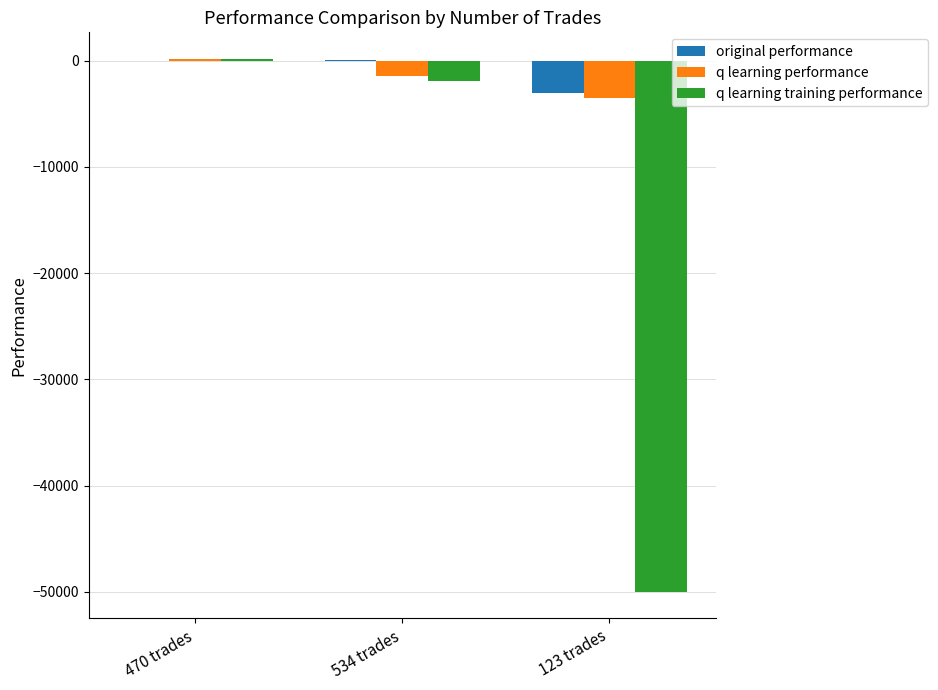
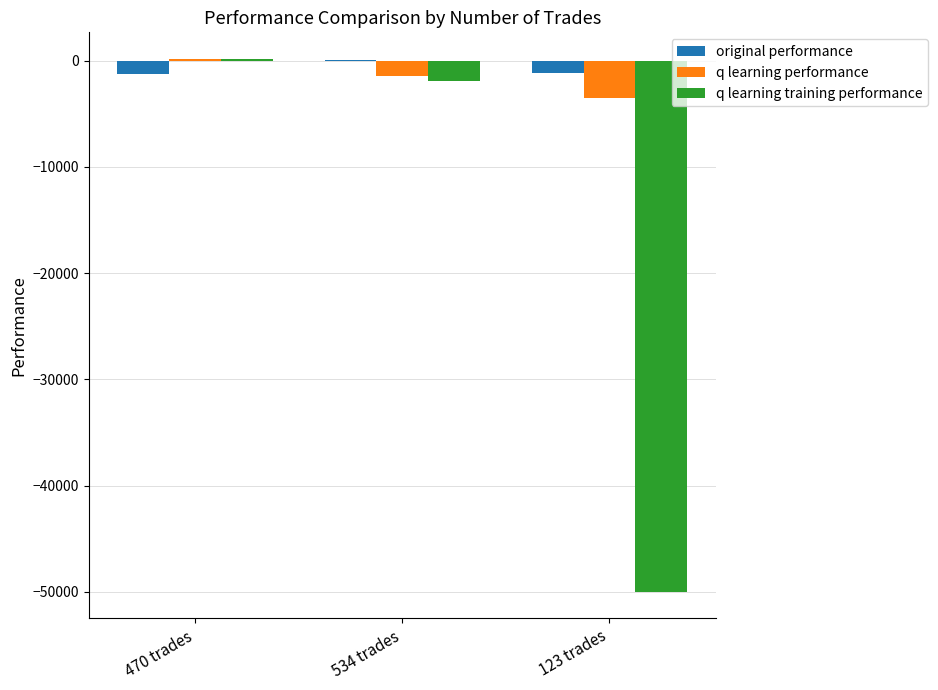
  {
    "original performance": {
-     "470 trades": 0,
-     "123 trades": -3100
+     "470 trades": -1300,
+     "123 trades": -1200
    },
    "q learning performance": {
      "534 trades": -1500,
      "123 trades": -3600
    },
    "q learning training performance": {
      "534 trades": -1900,
      "123 trades": -50000
    }
  }
